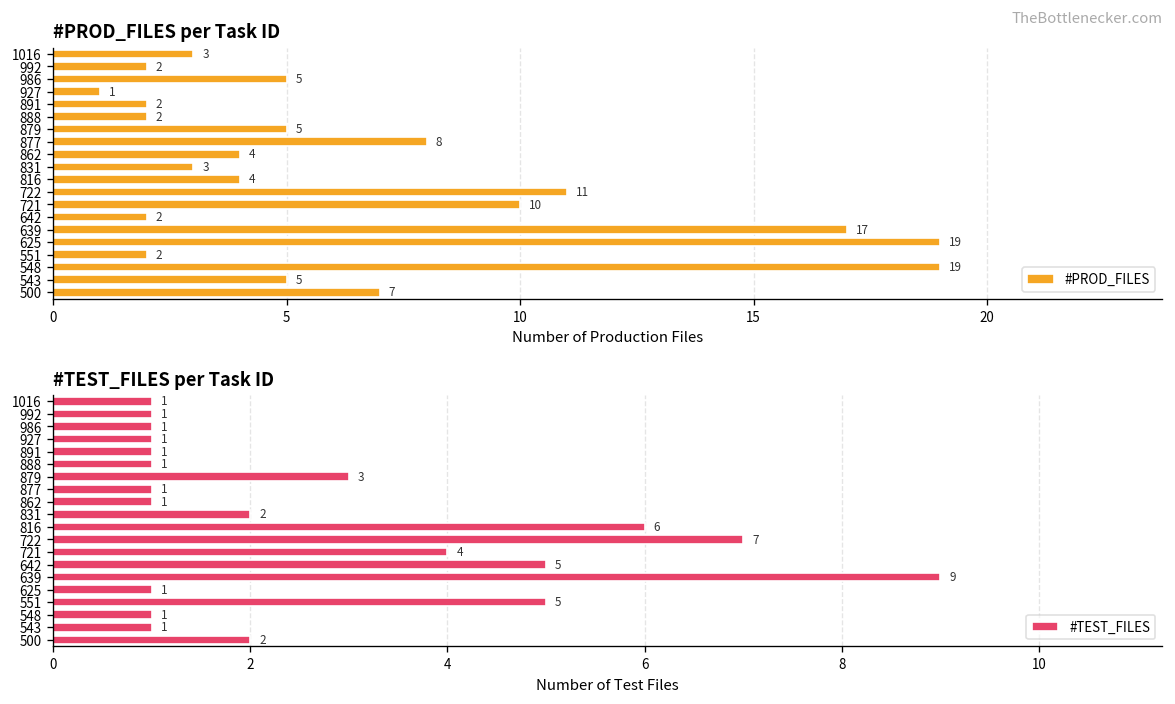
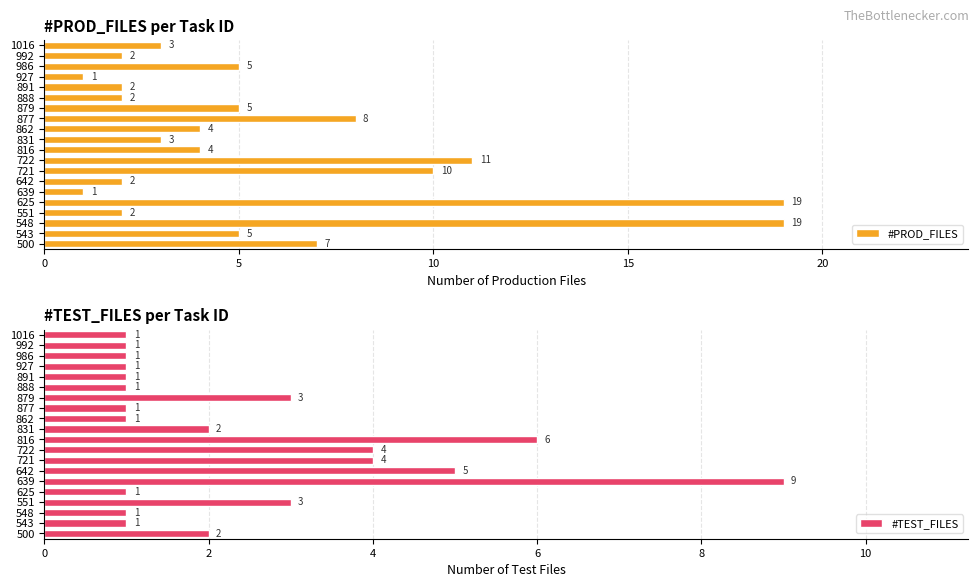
  {
    "#PROD_FILES per Task ID": {
      "1016": 3,
      "992": 2,
      "986": 5,
      "927": 1,
      "891": 2,
      "888": 2,
      "879": 5,
      "877": 8,
      "862": 4,
      "831": 3,
      "816": 4,
      "722": 11,
      "721": 10,
      "642": 2,
-     "639": 17,
+     "639": 1,
      "625": 19,
      "551": 2,
      "548": 19,
      "543": 5,
      "500": 7
    },
    "#TEST_FILES per Task ID": {
      "1016": 1,
      "992": 1,
      "986": 1,
      "927": 1,
      "891": 1,
      "888": 1,
      "879": 3,
      "877": 1,
      "862": 1,
      "831": 2,
      "816": 6,
-     "722": 7,
+     "722": 4,
      "721": 4,
      "642": 5,
      "639": 9,
      "625": 1,
-     "551": 5,
+     "551": 3,
      "548": 1,
      "543": 1,
      "500": 2
    }
  }
